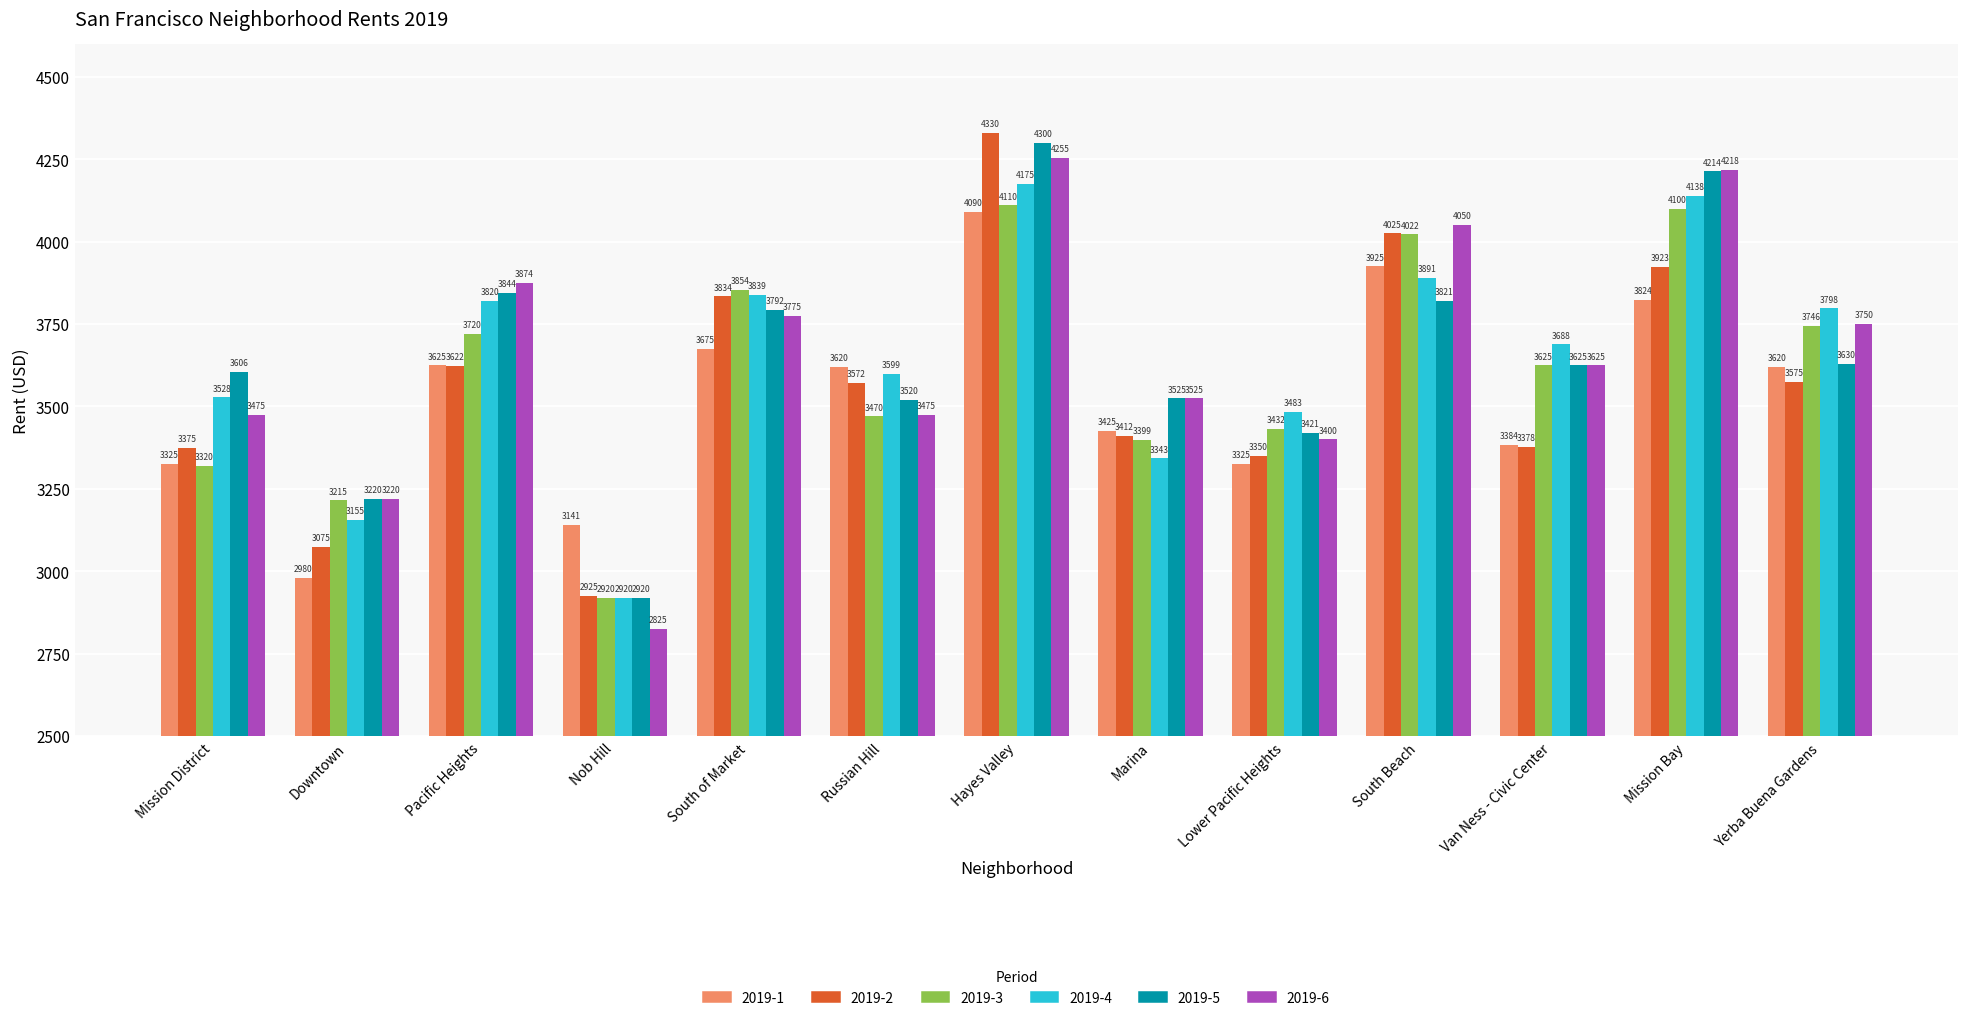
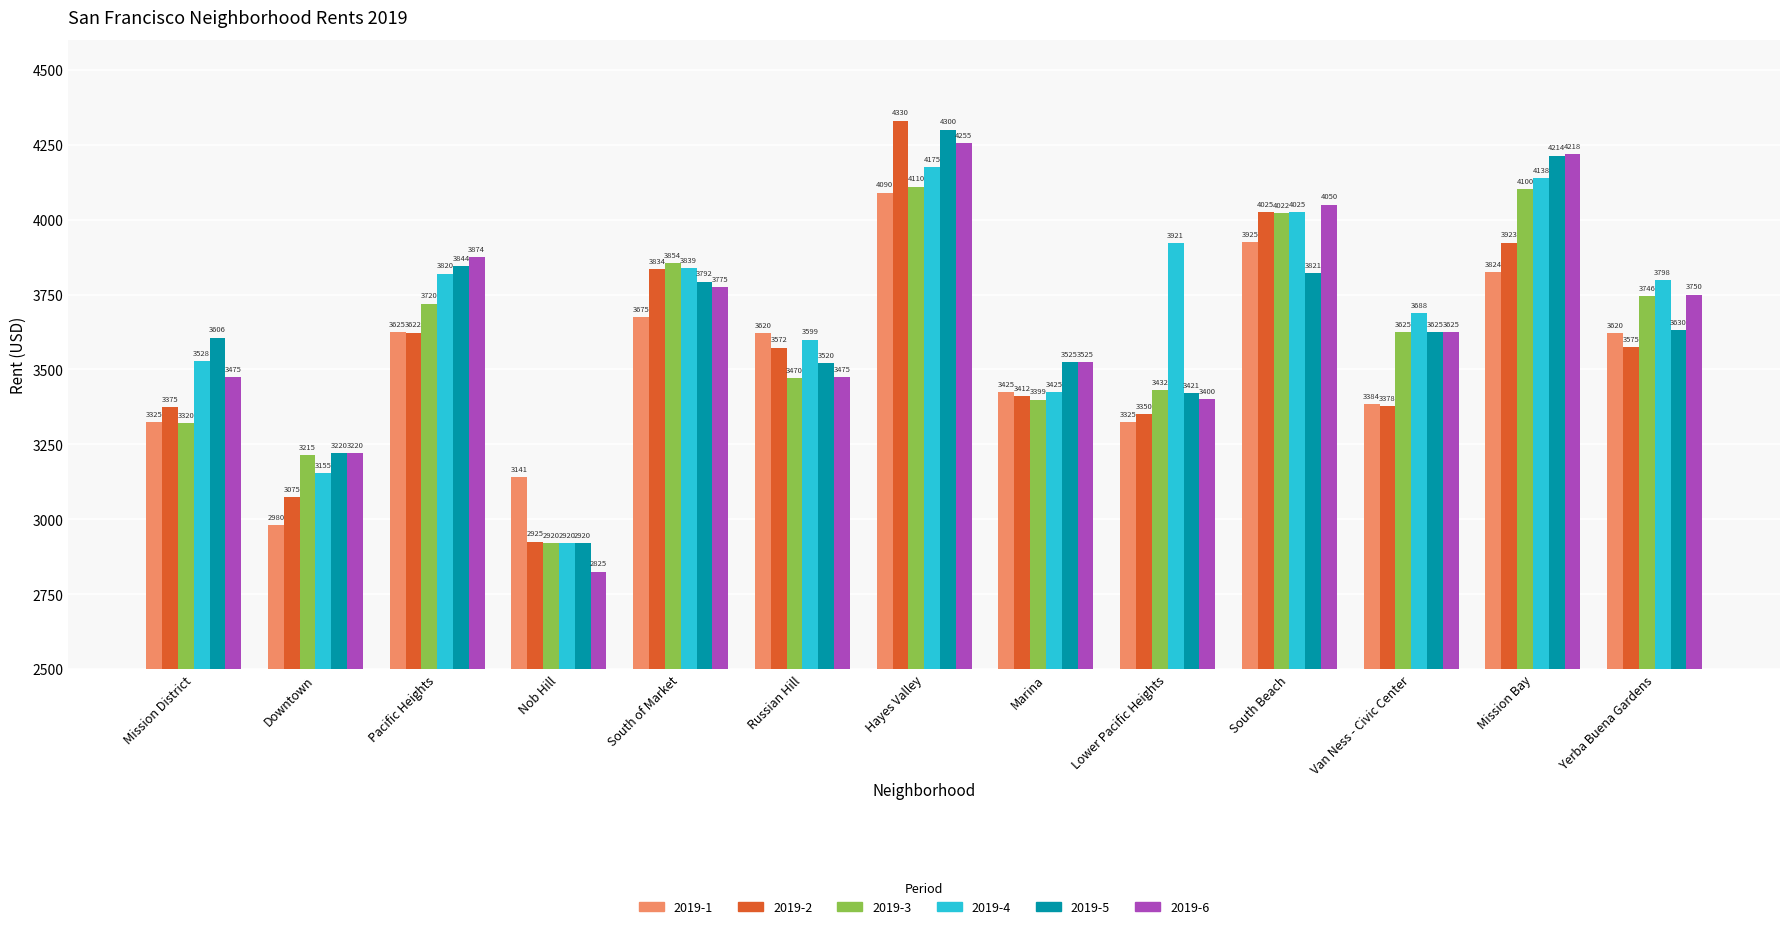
  {
    "2019-1": {
      "Mission District": 3325,
      "Downtown": 2980,
      "Pacific Heights": 3625,
      "Nob Hill": 3141,
      "South of Market": 3675,
      "Russian Hill": 3620,
      "Hayes Valley": 4090,
      "Marina": 3425,
      "Lower Pacific Heights": 3325,
      "South Beach": 3925,
      "Van Ness - Civic Center": 3384,
      "Mission Bay": 3824,
      "Yerba Buena Gardens": 3620
    },
    "2019-2": {
      "Mission District": 3375,
      "Downtown": 3075,
      "Pacific Heights": 3622,
      "Nob Hill": 2925,
      "South of Market": 3834,
      "Russian Hill": 3572,
      "Hayes Valley": 4330,
      "Marina": 3412,
      "Lower Pacific Heights": 3350,
      "South Beach": 4025,
      "Van Ness - Civic Center": 3378,
      "Mission Bay": 3923,
      "Yerba Buena Gardens": 3575
    },
    "2019-3": {
      "Mission District": 3320,
      "Downtown": 3215,
      "Pacific Heights": 3720,
      "Nob Hill": 2920,
      "South of Market": 3854,
      "Russian Hill": 3470,
      "Hayes Valley": 4110,
      "Marina": 3399,
      "Lower Pacific Heights": 3432,
      "South Beach": 4022,
      "Van Ness - Civic Center": 3625,
      "Mission Bay": 4100,
      "Yerba Buena Gardens": 3746
    },
    "2019-4": {
      "Mission District": 3528,
      "Downtown": 3155,
      "Pacific Heights": 3820,
      "Nob Hill": 2920,
      "South of Market": 3839,
      "Russian Hill": 3599,
      "Hayes Valley": 4175,
-     "Marina": 3343,
-     "Lower Pacific Heights": 3483,
-     "South Beach": 3891,
+     "Marina": 3425,
+     "Lower Pacific Heights": 3921,
+     "South Beach": 4025,
      "Van Ness - Civic Center": 3688,
      "Mission Bay": 4138,
      "Yerba Buena Gardens": 3798
    },
    "2019-5": {
      "Mission District": 3606,
      "Downtown": 3220,
      "Pacific Heights": 3844,
      "Nob Hill": 2920,
      "South of Market": 3792,
      "Russian Hill": 3520,
      "Hayes Valley": 4300,
      "Marina": 3525,
      "Lower Pacific Heights": 3421,
      "South Beach": 3821,
      "Van Ness - Civic Center": 3625,
      "Mission Bay": 4214,
      "Yerba Buena Gardens": 3630
    },
    "2019-6": {
      "Mission District": 3475,
      "Downtown": 3220,
      "Pacific Heights": 3874,
      "Nob Hill": 2825,
      "South of Market": 3775,
      "Russian Hill": 3475,
      "Hayes Valley": 4255,
      "Marina": 3525,
      "Lower Pacific Heights": 3400,
      "South Beach": 4050,
      "Van Ness - Civic Center": 3625,
      "Mission Bay": 4218,
      "Yerba Buena Gardens": 3750
    }
  }
